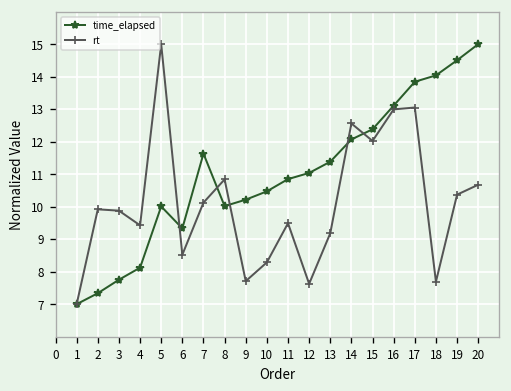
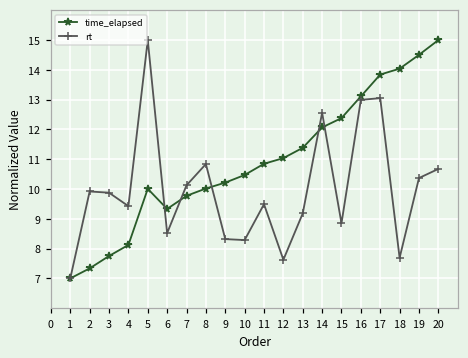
  {
    "time_elapsed": {
      "2": 7.3,
      "3": 7.8,
      "4": 8.1,
      "5": 10.0,
      "6": 9.3,
-     "7": 11.6,
+     "7": 9.8,
      "8": 10.0,
      "9": 10.2,
      "10": 10.5,
      "11": 10.8,
      "12": 11.0,
      "13": 11.4,
      "14": 12.1,
      "15": 12.4,
      "16": 13.1,
      "17": 13.8,
      "18": 14.0,
      "19": 14.5,
      "20": 15.0
    },
    "rt": {
      "2": 9.9,
      "3": 9.9,
      "4": 9.4,
      "5": 15.0,
      "6": 8.5,
      "7": 10.1,
      "8": 10.8,
-     "9": 7.7,
+     "9": 8.3,
      "10": 8.3,
      "11": 9.5,
      "12": 7.6,
      "13": 9.2,
      "14": 12.6,
-     "15": 12.0,
+     "15": 8.9,
      "16": 13.0,
      "17": 13.1,
      "18": 7.7,
      "19": 10.4,
      "20": 10.7
    }
  }
